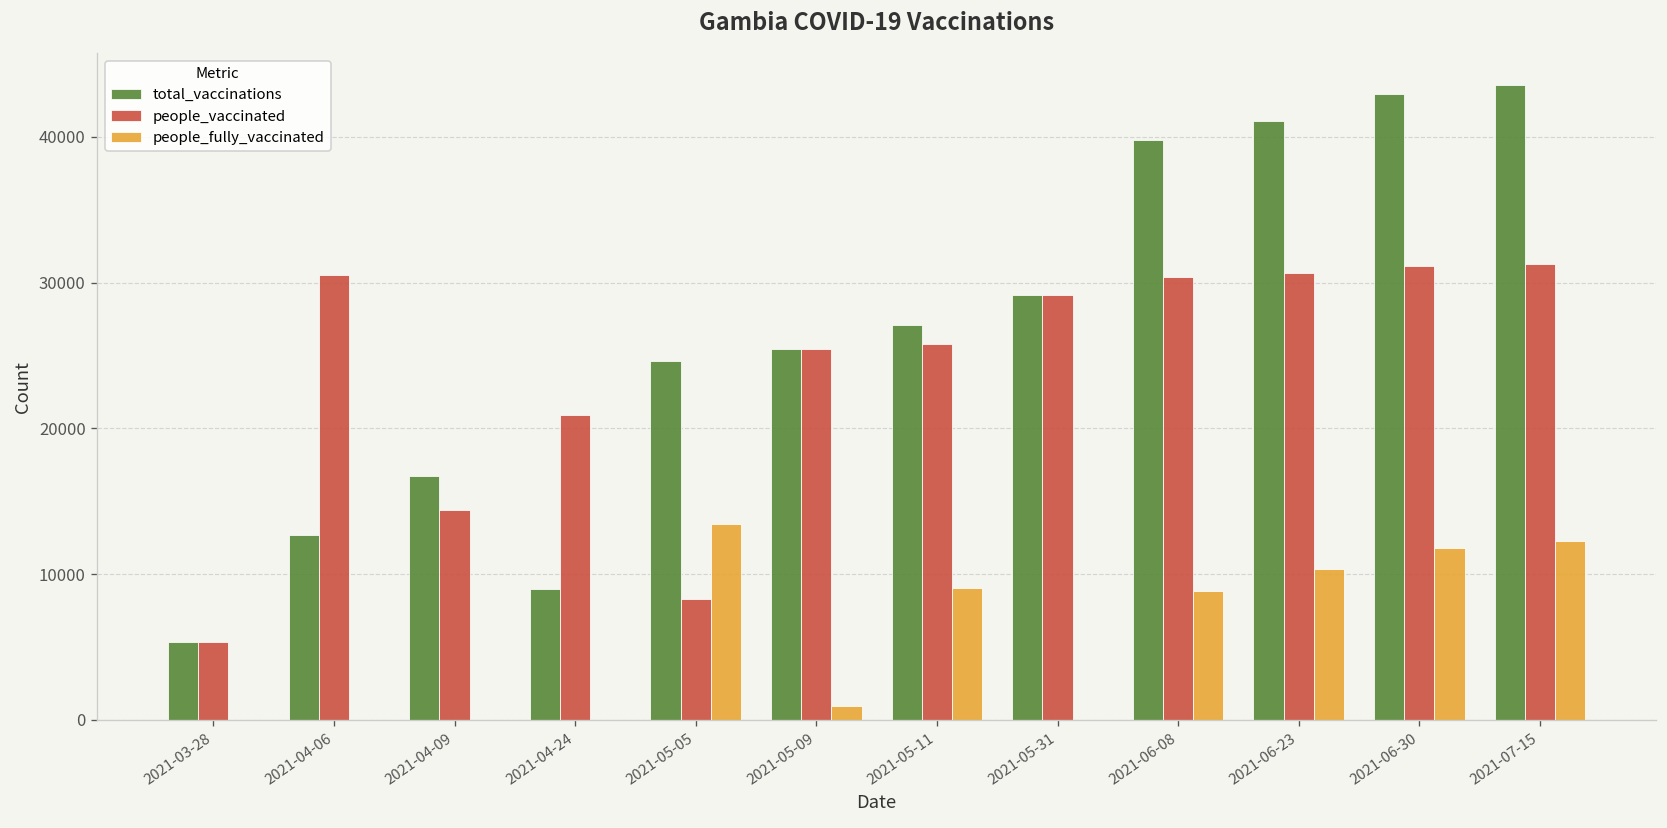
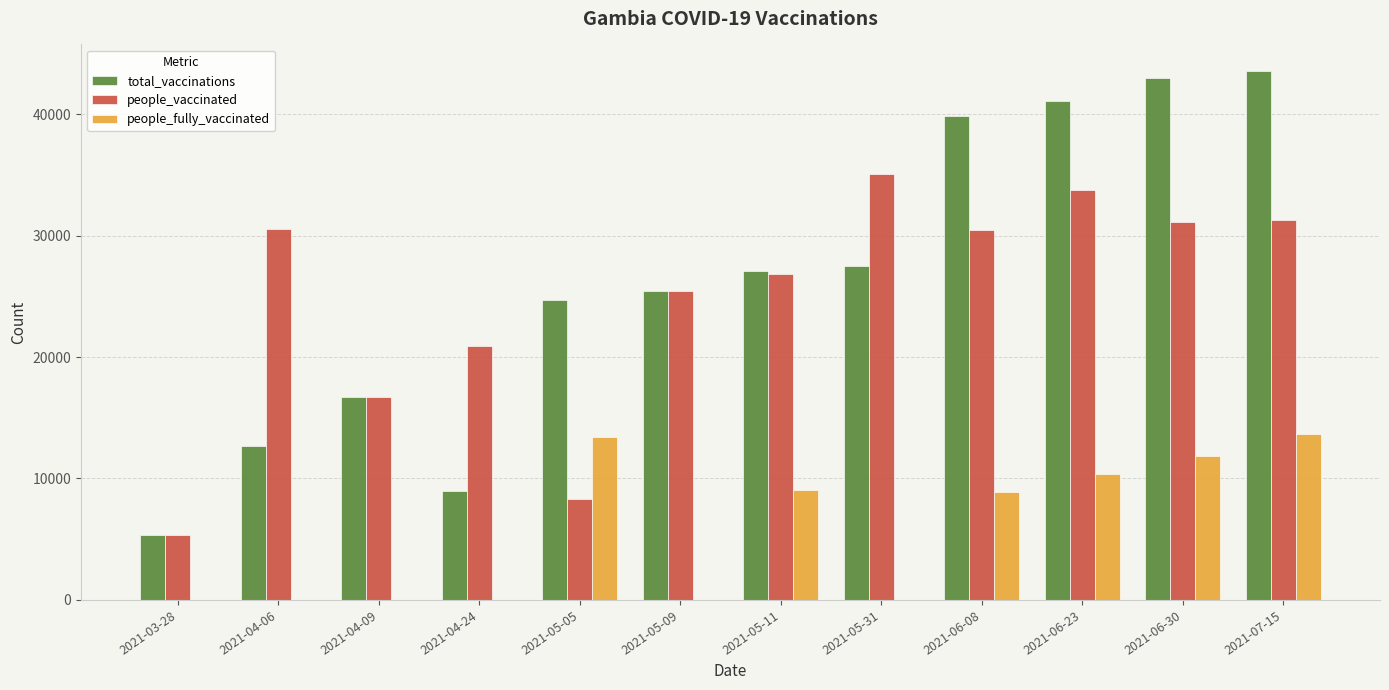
  {
    "total_vaccinations": {
      "2021-03-28": 5300,
      "2021-04-06": 12700,
      "2021-04-09": 16700,
      "2021-04-24": 9000,
      "2021-05-05": 24700,
      "2021-05-09": 25400,
      "2021-05-11": 27100,
-     "2021-05-31": 29100,
+     "2021-05-31": 27500,
      "2021-06-08": 39800,
      "2021-06-23": 41100,
      "2021-06-30": 43000,
      "2021-07-15": 43600
    },
    "people_vaccinated": {
      "2021-03-28": 5300,
      "2021-04-06": 30500,
-     "2021-04-09": 14400,
+     "2021-04-09": 16700,
      "2021-04-24": 20900,
      "2021-05-05": 8300,
      "2021-05-09": 25400,
-     "2021-05-11": 25800,
-     "2021-05-31": 29100,
+     "2021-05-11": 26800,
+     "2021-05-31": 35000,
      "2021-06-08": 30400,
-     "2021-06-23": 30700,
+     "2021-06-23": 33700,
      "2021-06-30": 31200,
      "2021-07-15": 31300
    },
    "people_fully_vaccinated": {
      "2021-03-28": 0,
      "2021-04-06": 0,
      "2021-04-09": 0,
      "2021-04-24": 0,
      "2021-05-05": 13400,
-     "2021-05-09": 900,
+     "2021-05-09": 0,
      "2021-05-11": 9000,
      "2021-05-31": 0,
      "2021-06-08": 8800,
      "2021-06-23": 10400,
      "2021-06-30": 11800,
-     "2021-07-15": 12300
+     "2021-07-15": 13700
    }
  }
